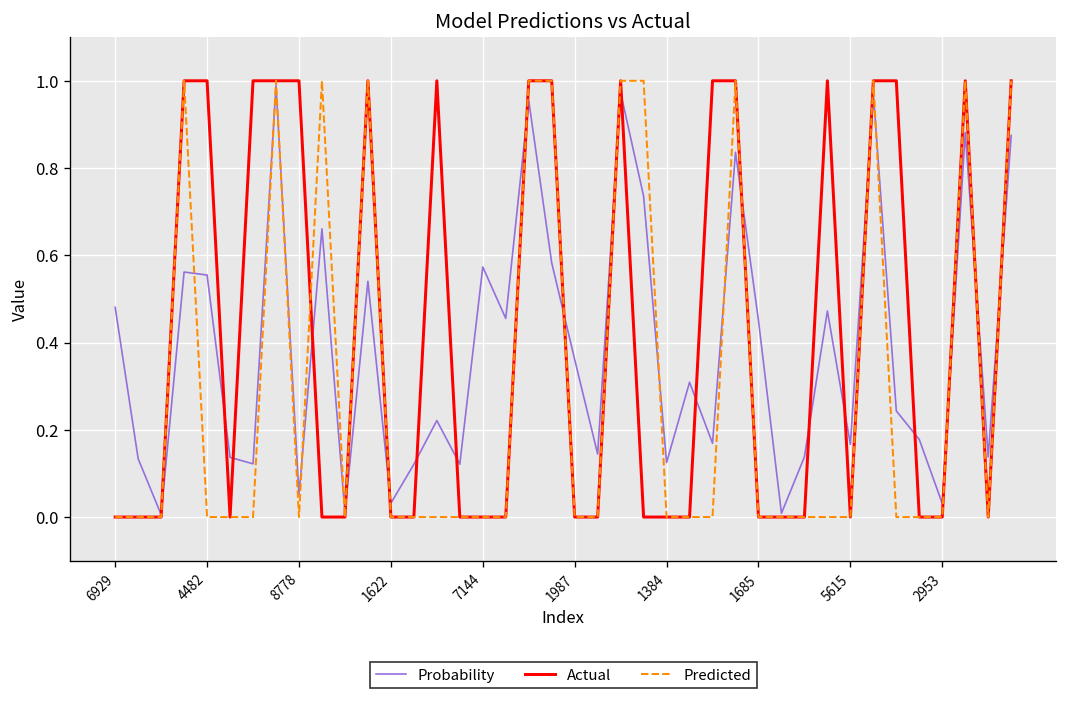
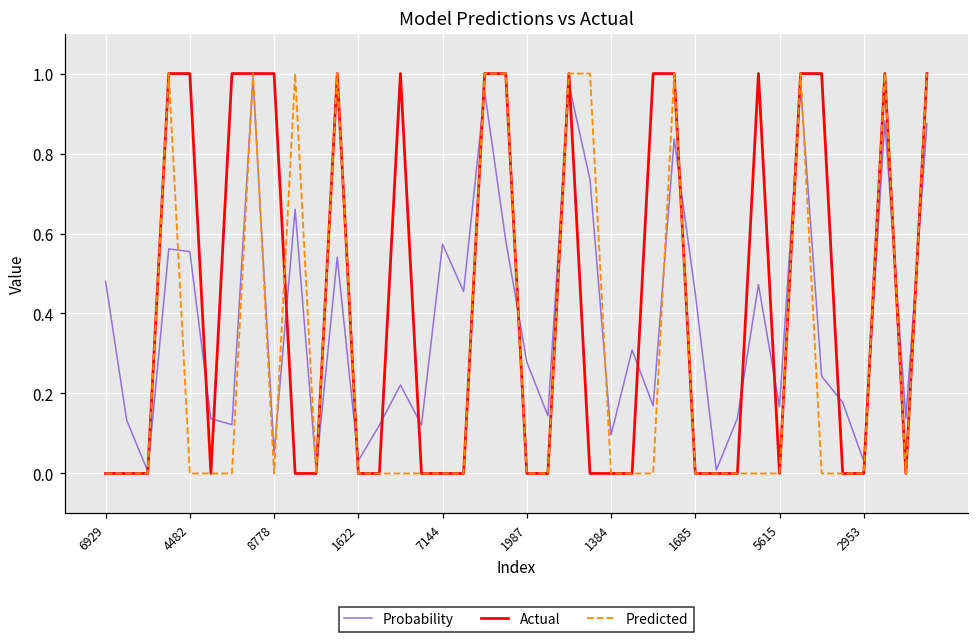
  {
    "Probability": {
      "6929": 0.48,
      "4482": 0.55,
      "8778": 0.05,
      "1622": 0.03,
      "7144": 0.57,
-     "1987": 0.36,
-     "1384": 0.12,
+     "1987": 0.28,
+     "1384": 0.10,
      "1685": 0.45,
      "5615": 0.17,
      "2953": 0.03
    },
    "Actual": {
      "4482": 1.00,
      "8778": 1.00
    },
    "Predicted": {
      "4482": 0.00,
      "8778": 0.00
    }
  }
